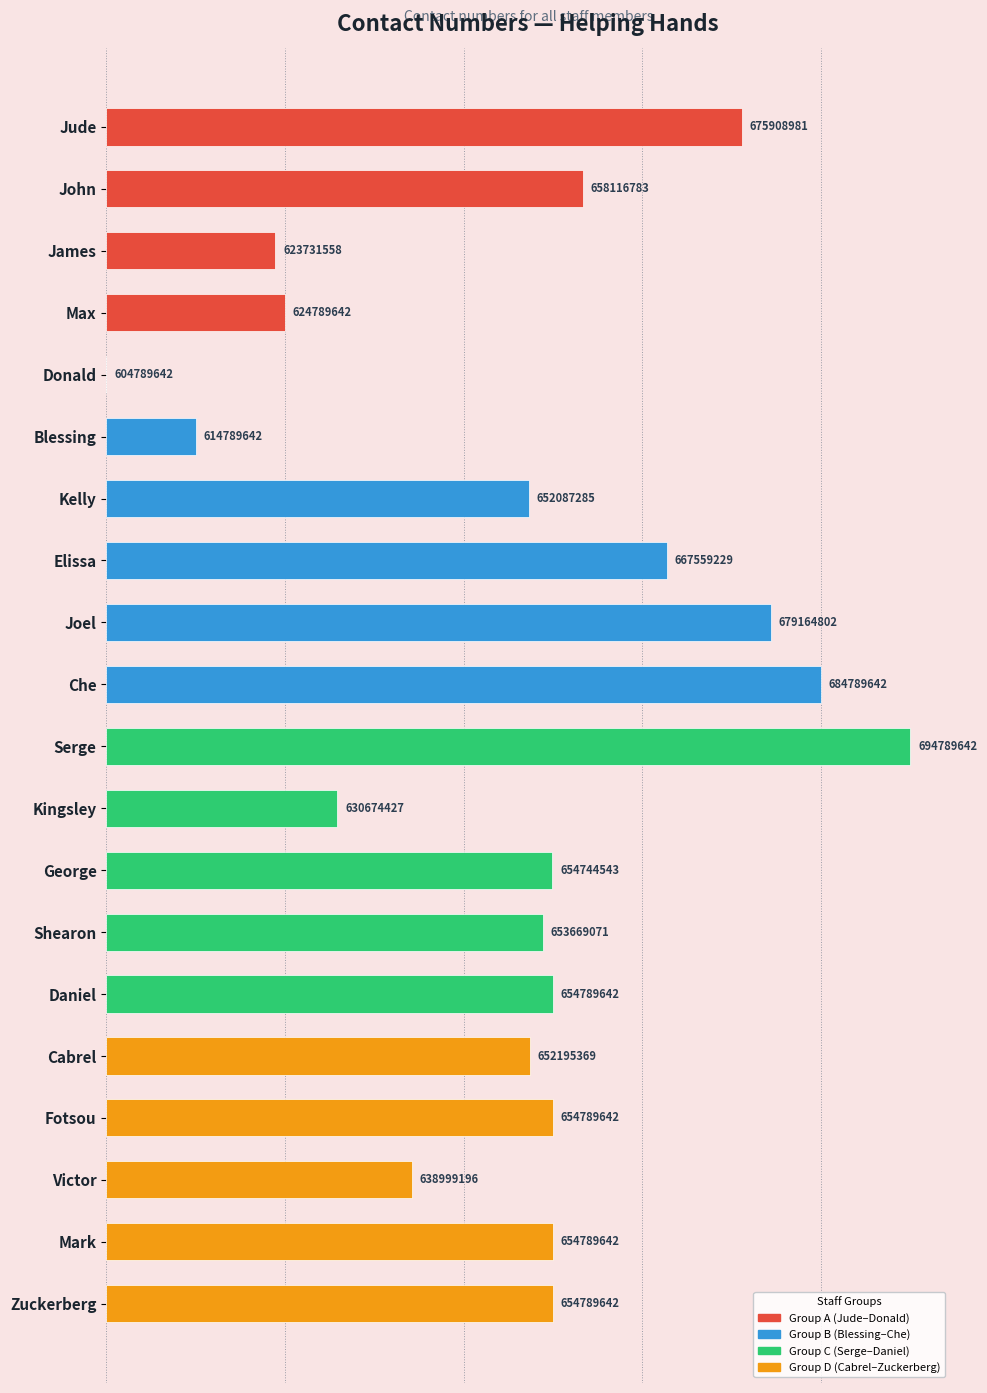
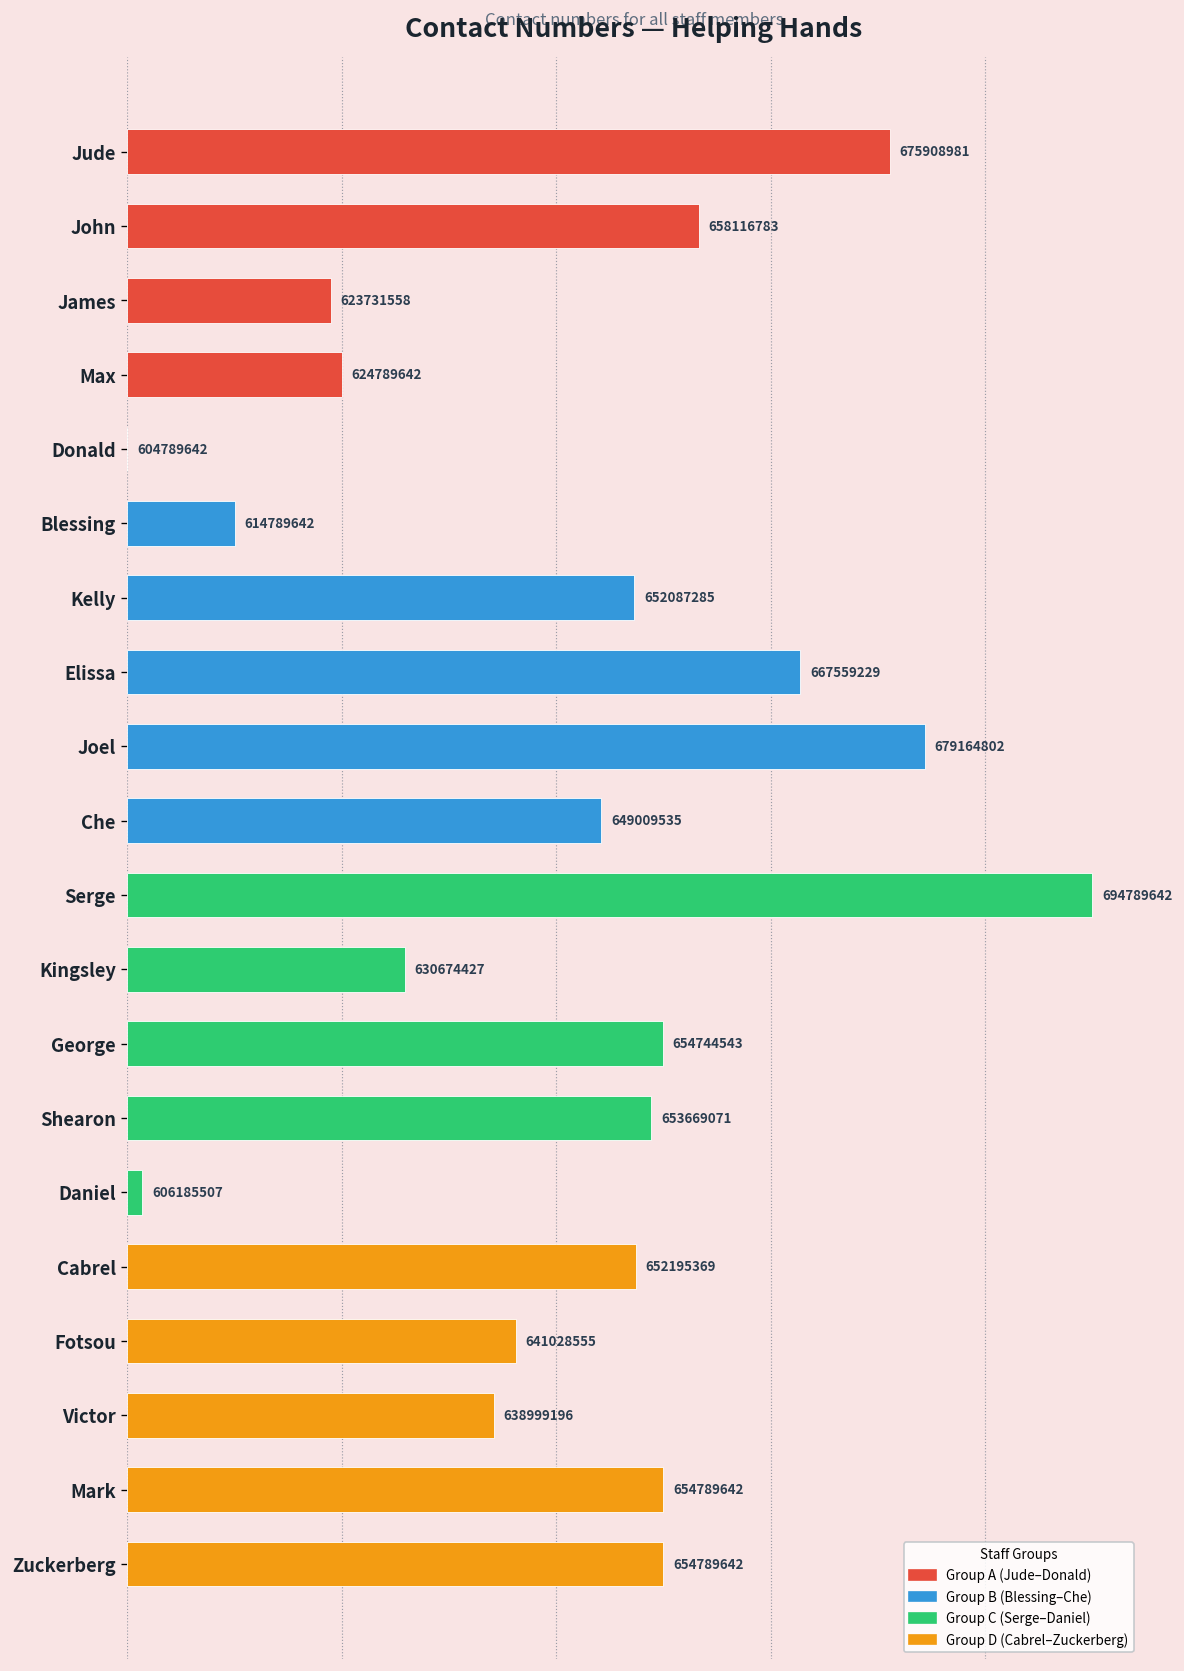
  {
-   "Che": 684789642,
-   "Daniel": 654789642,
-   "Fotsou": 654789642
+   "Che": 649009535,
+   "Daniel": 606185507,
+   "Fotsou": 641028555
  }
